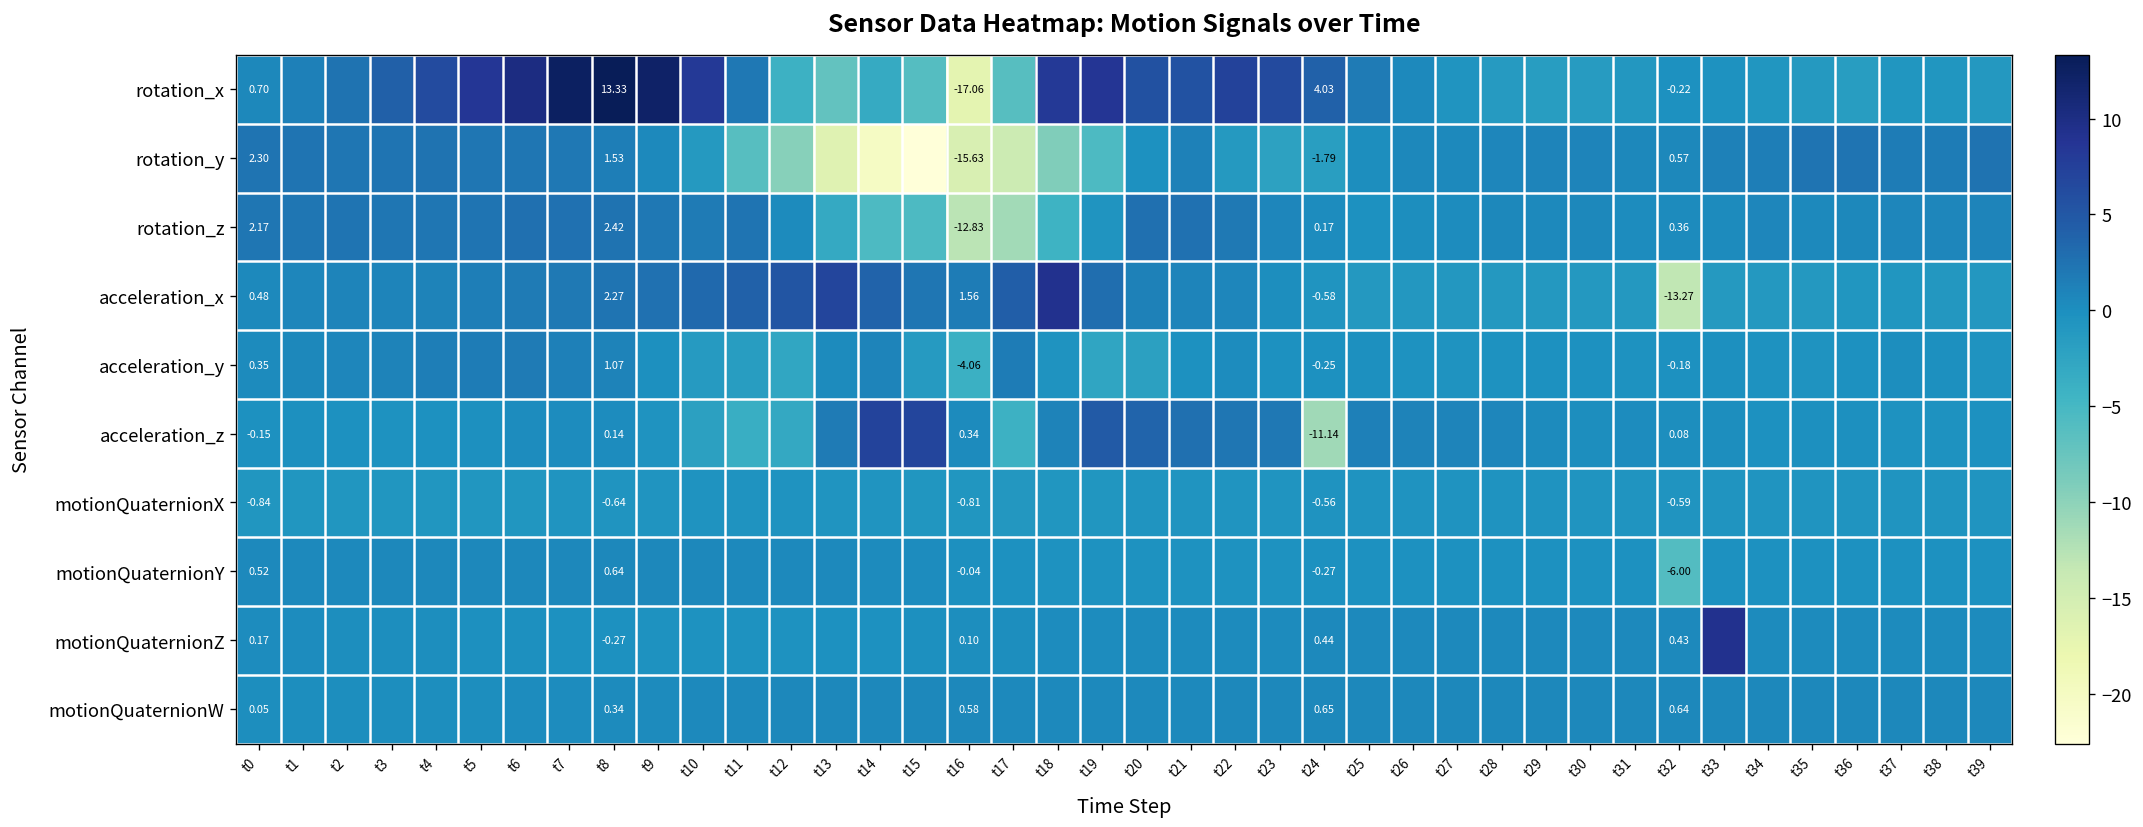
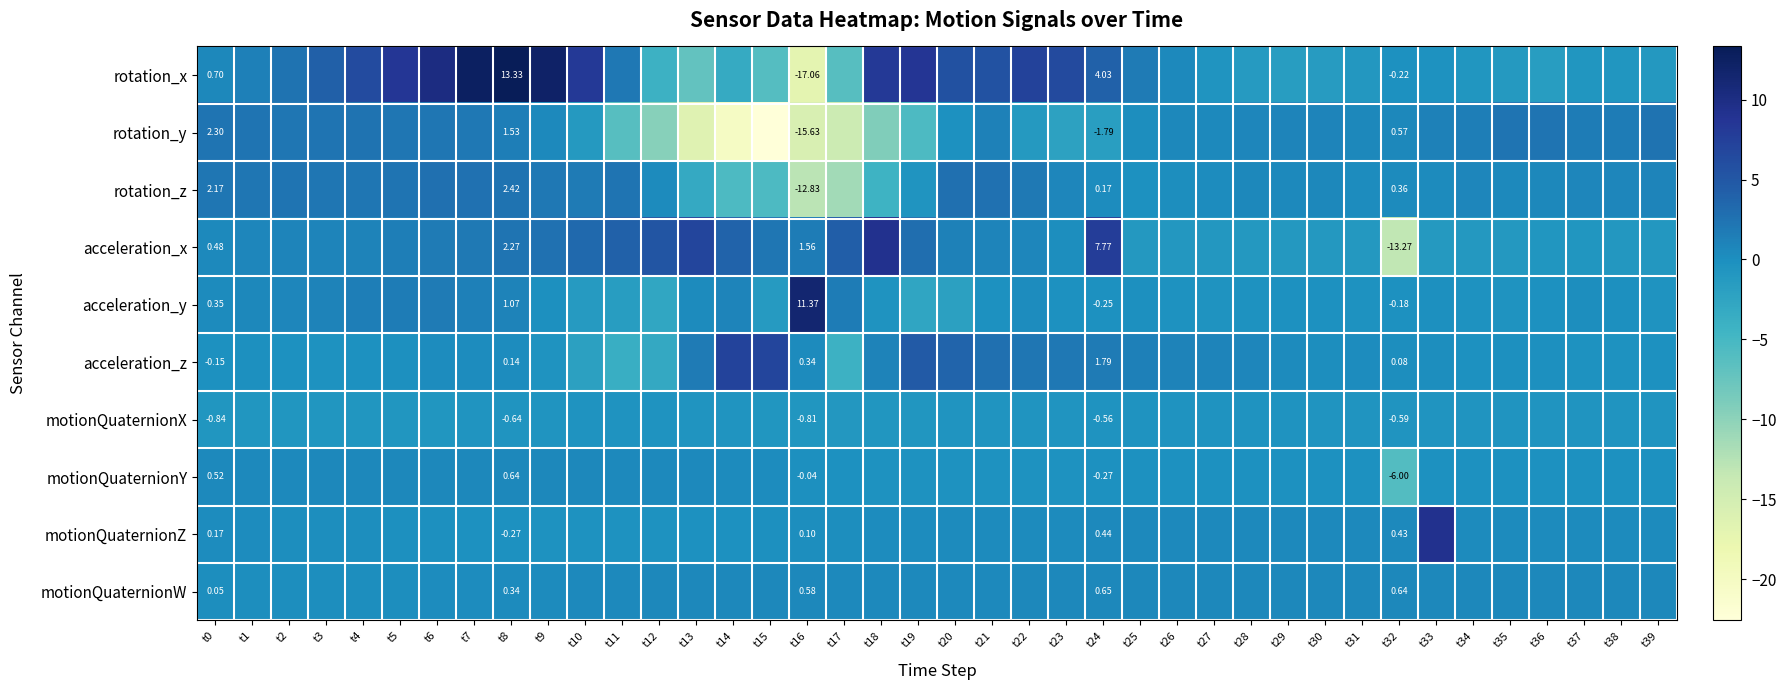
  {
    "rotation_x": {
      "t0": 0.70,
      "t8": 13.33,
      "t16": -17.06,
      "t24": 4.03,
      "t32": -0.22
    },
    "rotation_y": {
      "t0": 2.30,
      "t8": 1.53,
      "t16": -15.63,
      "t24": -1.79,
      "t32": 0.57
    },
    "rotation_z": {
      "t0": 2.17,
      "t8": 2.42,
      "t16": -12.83,
      "t24": 0.17,
      "t32": 0.36
    },
    "acceleration_x": {
      "t0": 0.48,
      "t8": 2.27,
      "t16": 1.56,
-     "t24": -0.58,
+     "t24": 7.77,
      "t32": -13.27
    },
    "acceleration_y": {
      "t0": 0.35,
      "t8": 1.07,
-     "t16": -4.06,
+     "t16": 11.37,
      "t24": -0.25,
      "t32": -0.18
    },
    "acceleration_z": {
      "t0": -0.15,
      "t8": 0.14,
      "t16": 0.34,
-     "t24": -11.14,
+     "t24": 1.79,
      "t32": 0.08
    },
    "motionQuaternionX": {
      "t0": -0.84,
      "t8": -0.64,
      "t16": -0.81,
      "t24": -0.56,
      "t32": -0.59
    },
    "motionQuaternionY": {
      "t0": 0.52,
      "t8": 0.64,
      "t16": -0.04,
      "t24": -0.27,
      "t32": -6.00
    },
    "motionQuaternionZ": {
      "t0": 0.17,
      "t8": -0.27,
      "t16": 0.10,
      "t24": 0.44,
      "t32": 0.43
    },
    "motionQuaternionW": {
      "t0": 0.05,
      "t8": 0.34,
      "t16": 0.58,
      "t24": 0.65,
      "t32": 0.64
    }
  }
